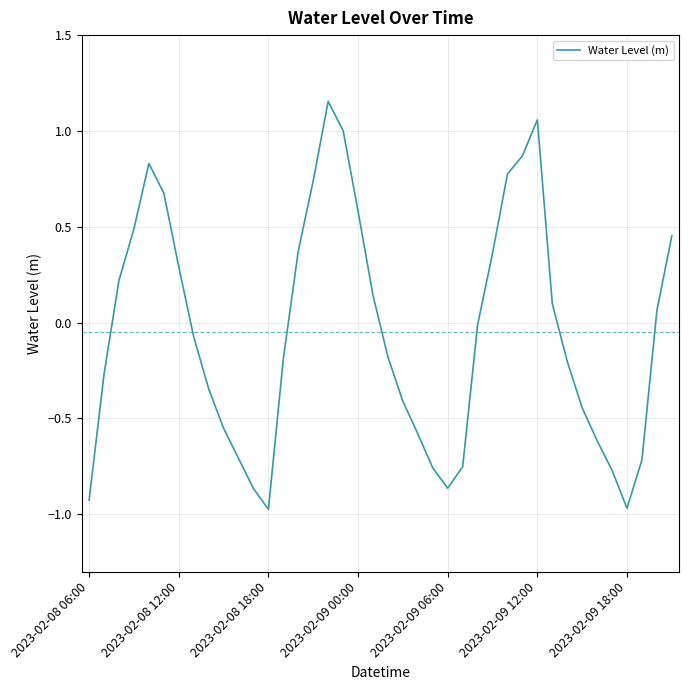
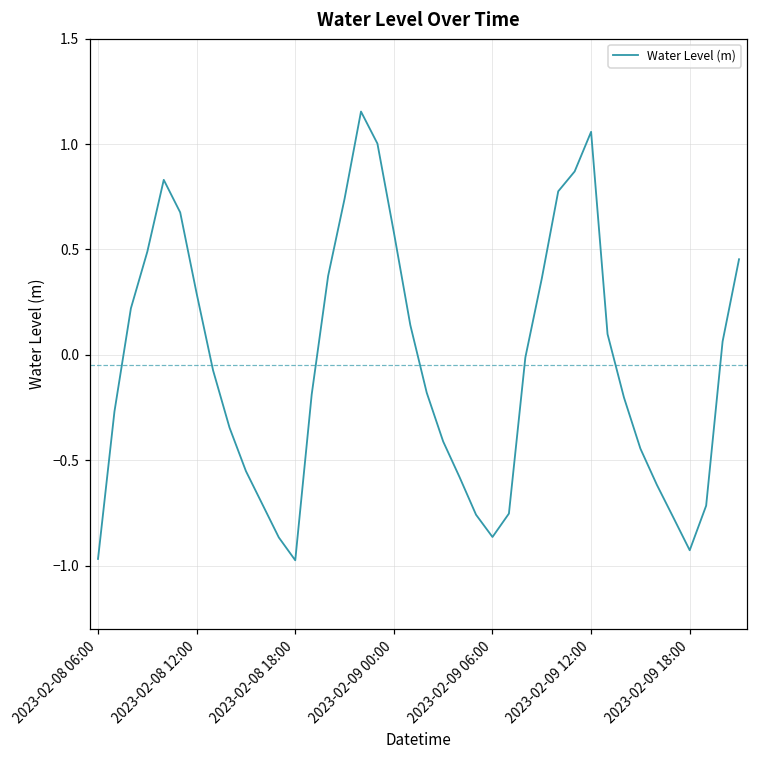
  {
-   "2023-02-08 06:00": -0.93,
+   "2023-02-08 06:00": -0.97,
    "2023-02-08 12:00": 0.29,
    "2023-02-08 18:00": -0.98,
    "2023-02-09 00:00": 0.58,
    "2023-02-09 06:00": -0.86,
    "2023-02-09 12:00": 1.06,
-   "2023-02-09 18:00": -0.97
+   "2023-02-09 18:00": -0.93
  }
